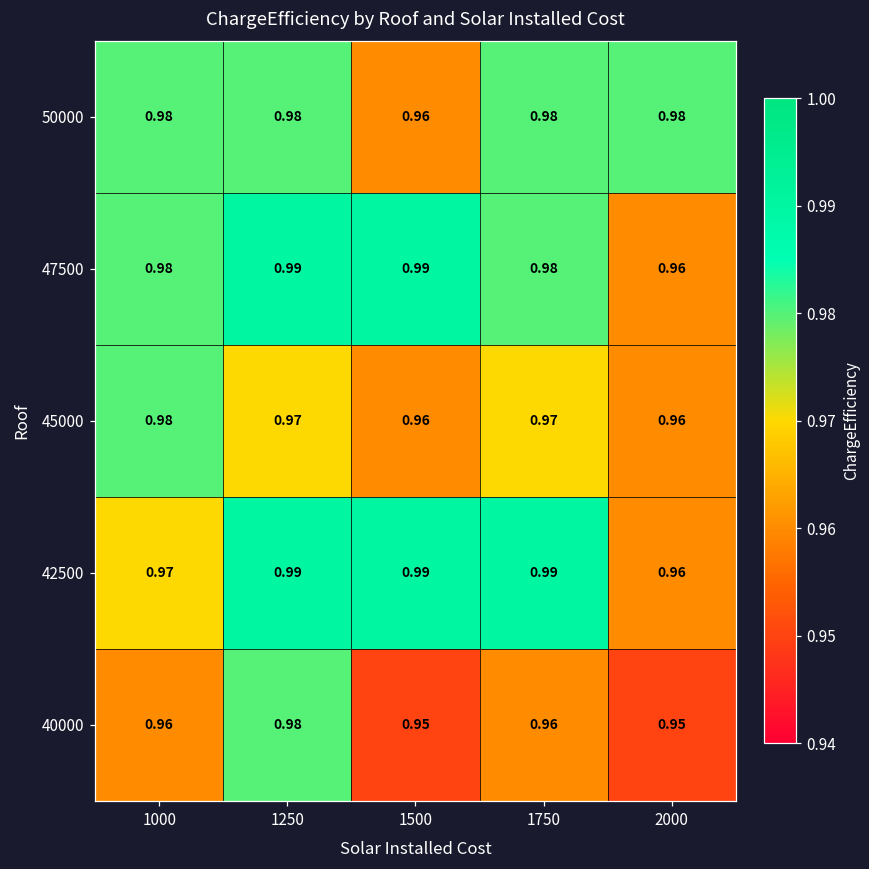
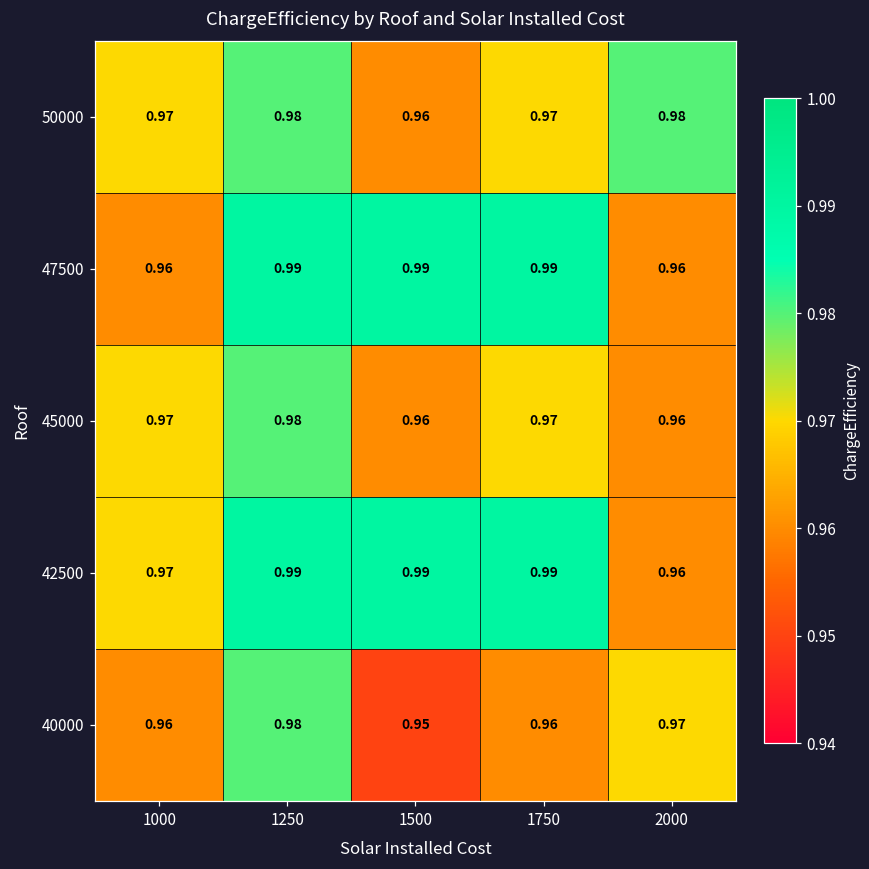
  {
    "50000": {
-     "1000": 0.98,
+     "1000": 0.97,
      "1250": 0.98,
      "1500": 0.96,
-     "1750": 0.98,
+     "1750": 0.97,
      "2000": 0.98
    },
    "47500": {
-     "1000": 0.98,
+     "1000": 0.96,
      "1250": 0.99,
      "1500": 0.99,
-     "1750": 0.98,
+     "1750": 0.99,
      "2000": 0.96
    },
    "45000": {
-     "1000": 0.98,
-     "1250": 0.97,
+     "1000": 0.97,
+     "1250": 0.98,
      "1500": 0.96,
      "1750": 0.97,
      "2000": 0.96
    },
    "42500": {
      "1000": 0.97,
      "1250": 0.99,
      "1500": 0.99,
      "1750": 0.99,
      "2000": 0.96
    },
    "40000": {
      "1000": 0.96,
      "1250": 0.98,
      "1500": 0.95,
      "1750": 0.96,
-     "2000": 0.95
+     "2000": 0.97
    }
  }
